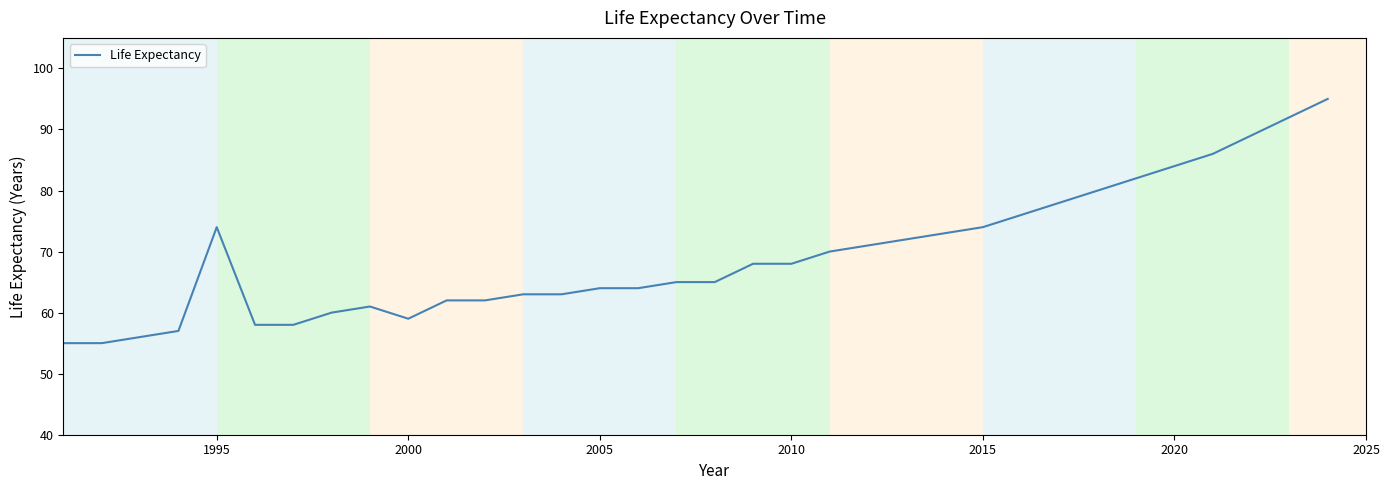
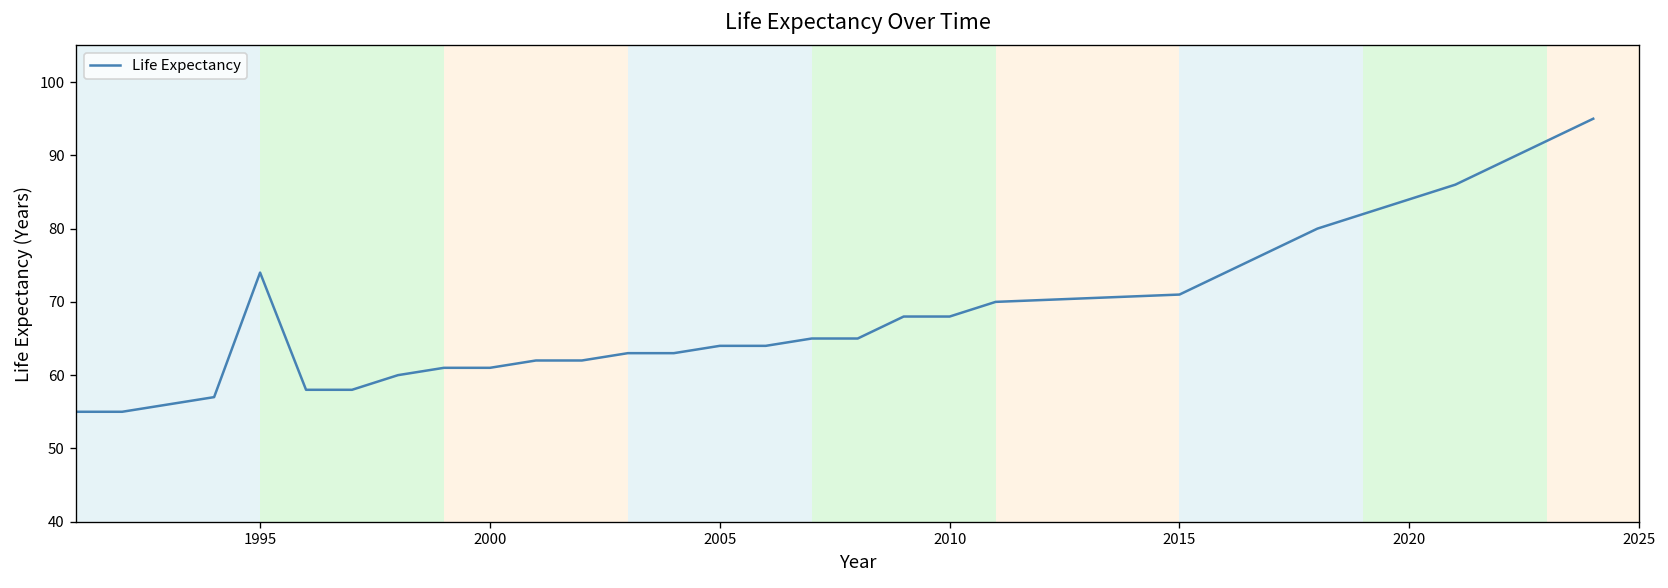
  {
    "1995": 74,
-   "2000": 59,
+   "2000": 61,
    "2005": 64,
    "2010": 68,
-   "2015": 74
+   "2015": 71
  }
